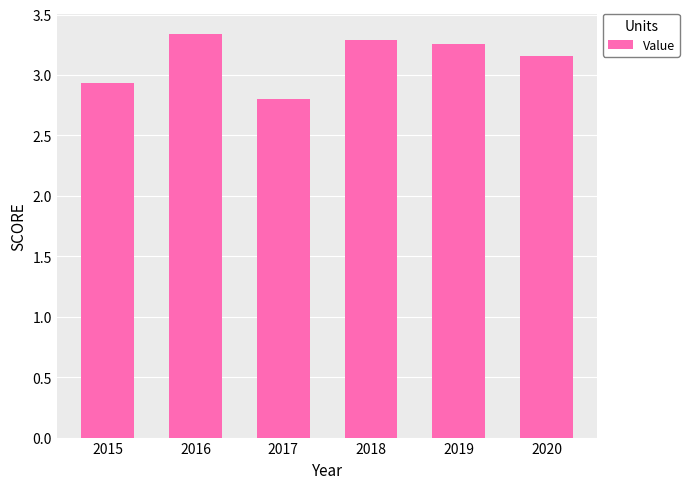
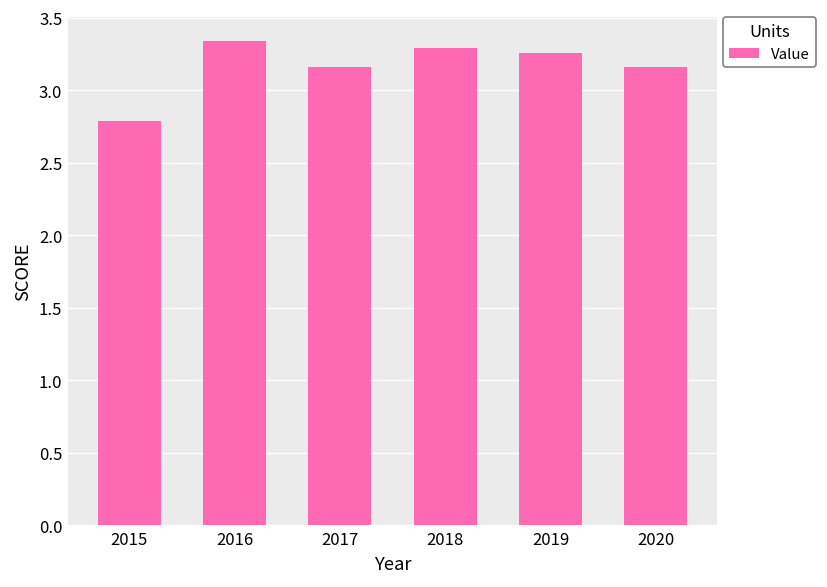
  {
-   "2015": 2.93,
+   "2015": 2.79,
    "2016": 3.34,
-   "2017": 2.80,
+   "2017": 3.16,
    "2018": 3.29,
    "2019": 3.26,
    "2020": 3.16
  }
